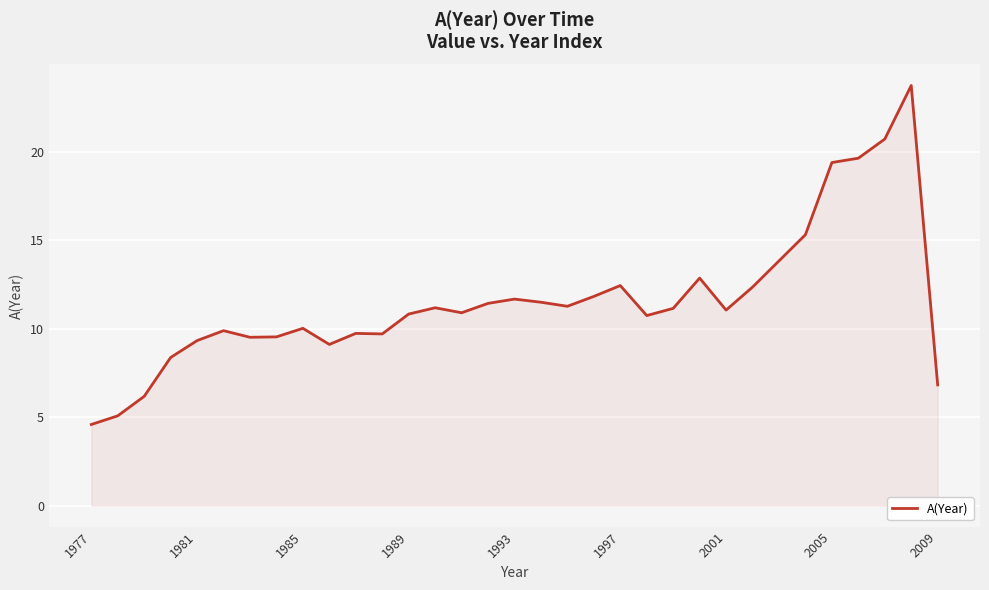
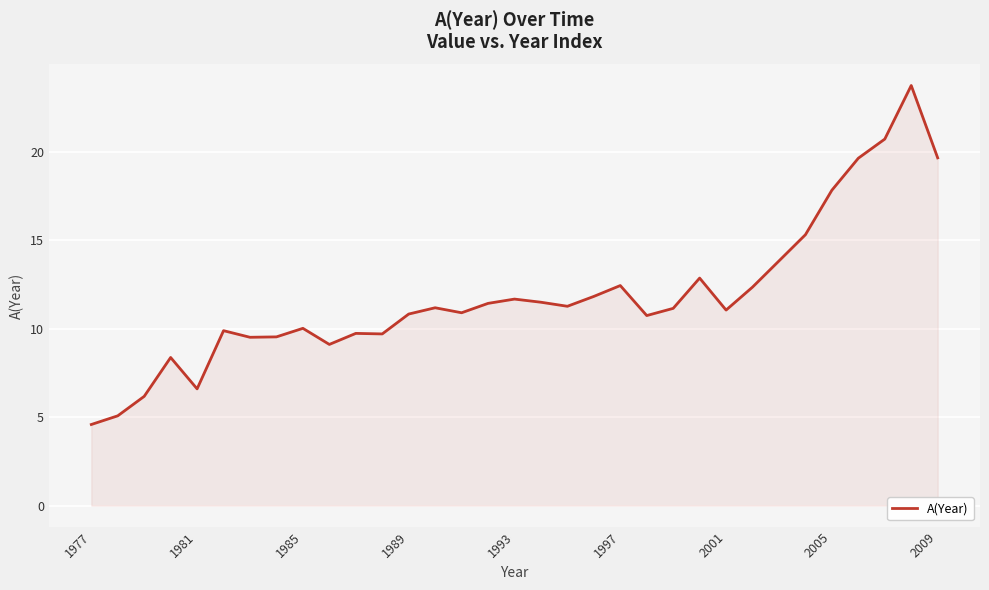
  {
    "1977": 4.6,
-   "1981": 9.3,
+   "1981": 6.6,
    "1985": 10.0,
    "1989": 10.8,
    "1993": 11.7,
    "1997": 12.4,
    "2001": 11.1,
-   "2005": 19.4,
-   "2009": 6.8
+   "2005": 17.8,
+   "2009": 19.7
  }
